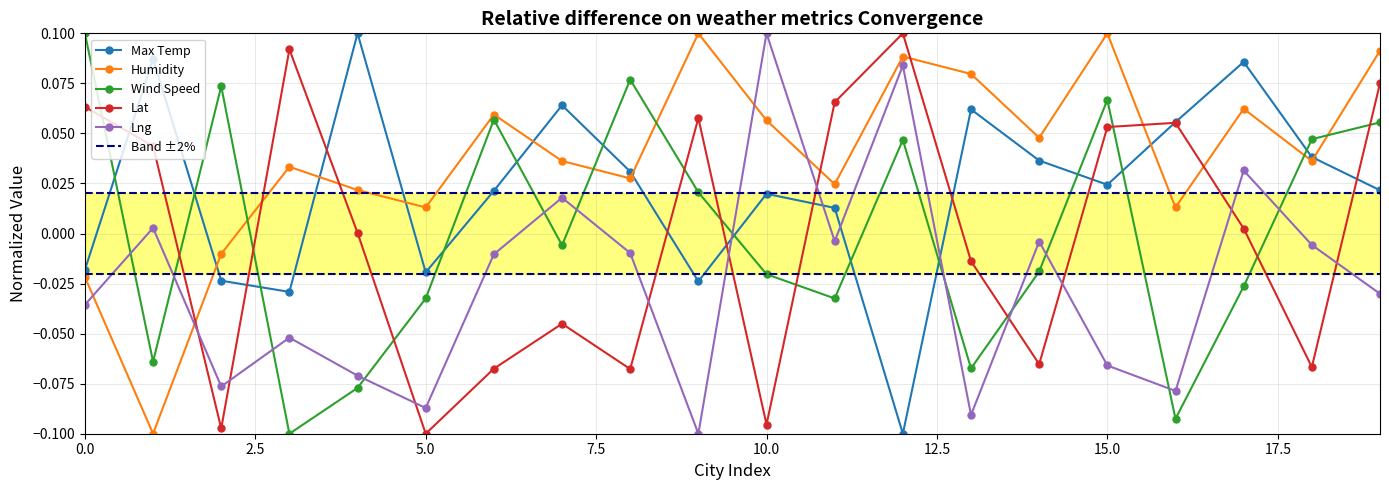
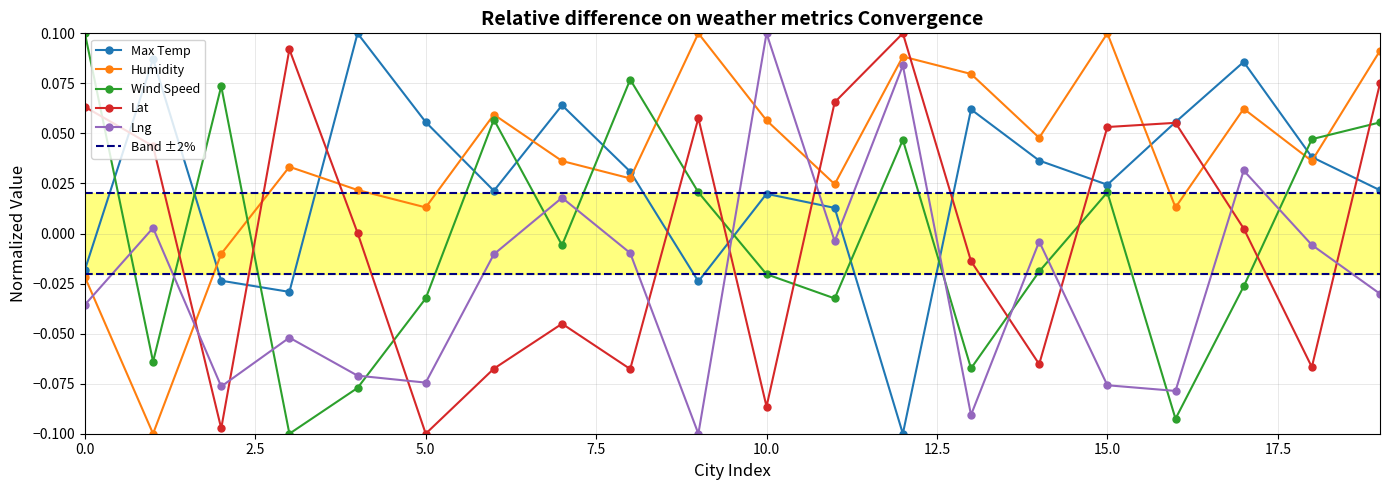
  {
    "Max Temp": {
      "0.0": -0.018,
-     "5.0": -0.019,
+     "5.0": 0.056,
      "10.0": 0.020,
      "15.0": 0.024
    },
    "Humidity": {
      "0.0": -0.022,
      "5.0": 0.013,
      "10.0": 0.057,
      "15.0": 0.100
    },
    "Wind Speed": {
      "0.0": 0.100,
      "5.0": -0.032,
      "10.0": -0.020,
-     "15.0": 0.067
+     "15.0": 0.021
    },
    "Lat": {
      "0.0": 0.063,
      "5.0": -0.100,
-     "10.0": -0.095,
+     "10.0": -0.086,
      "15.0": 0.053
    },
    "Lng": {
      "0.0": -0.036,
-     "5.0": -0.087,
+     "5.0": -0.074,
      "10.0": 0.100,
-     "15.0": -0.066
+     "15.0": -0.076
    }
  }
